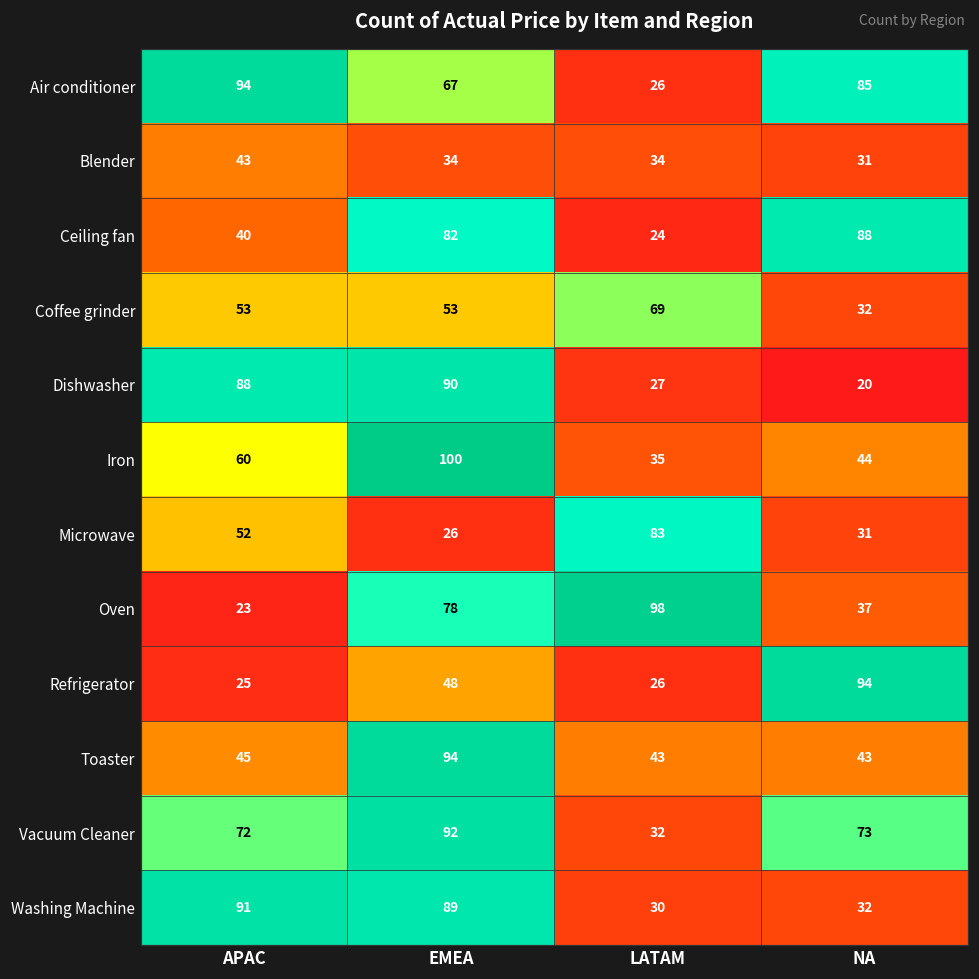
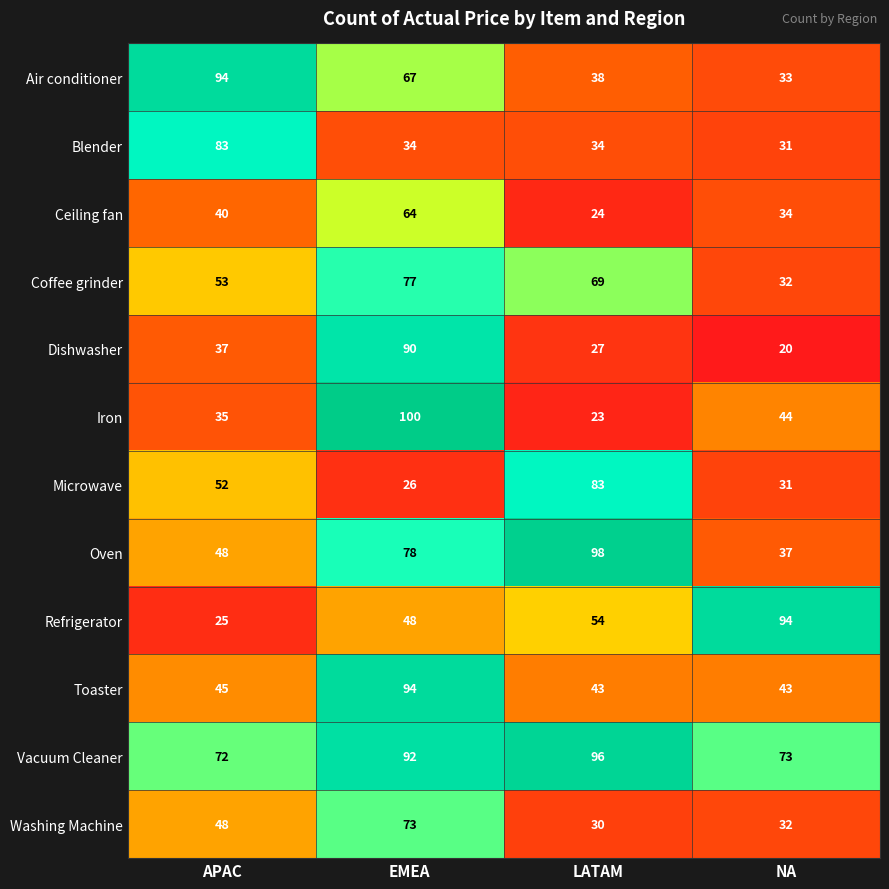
  {
    "Air conditioner": {
      "APAC": 94,
      "EMEA": 67,
-     "LATAM": 26,
-     "NA": 85
+     "LATAM": 38,
+     "NA": 33
    },
    "Blender": {
-     "APAC": 43,
+     "APAC": 83,
      "EMEA": 34,
      "LATAM": 34,
      "NA": 31
    },
    "Ceiling fan": {
      "APAC": 40,
-     "EMEA": 82,
+     "EMEA": 64,
      "LATAM": 24,
-     "NA": 88
+     "NA": 34
    },
    "Coffee grinder": {
      "APAC": 53,
-     "EMEA": 53,
+     "EMEA": 77,
      "LATAM": 69,
      "NA": 32
    },
    "Dishwasher": {
-     "APAC": 88,
+     "APAC": 37,
      "EMEA": 90,
      "LATAM": 27,
      "NA": 20
    },
    "Iron": {
-     "APAC": 60,
+     "APAC": 35,
      "EMEA": 100,
-     "LATAM": 35,
+     "LATAM": 23,
      "NA": 44
    },
    "Microwave": {
      "APAC": 52,
      "EMEA": 26,
      "LATAM": 83,
      "NA": 31
    },
    "Oven": {
-     "APAC": 23,
+     "APAC": 48,
      "EMEA": 78,
      "LATAM": 98,
      "NA": 37
    },
    "Refrigerator": {
      "APAC": 25,
      "EMEA": 48,
-     "LATAM": 26,
+     "LATAM": 54,
      "NA": 94
    },
    "Toaster": {
      "APAC": 45,
      "EMEA": 94,
      "LATAM": 43,
      "NA": 43
    },
    "Vacuum Cleaner": {
      "APAC": 72,
      "EMEA": 92,
-     "LATAM": 32,
+     "LATAM": 96,
      "NA": 73
    },
    "Washing Machine": {
-     "APAC": 91,
-     "EMEA": 89,
+     "APAC": 48,
+     "EMEA": 73,
      "LATAM": 30,
      "NA": 32
    }
  }
